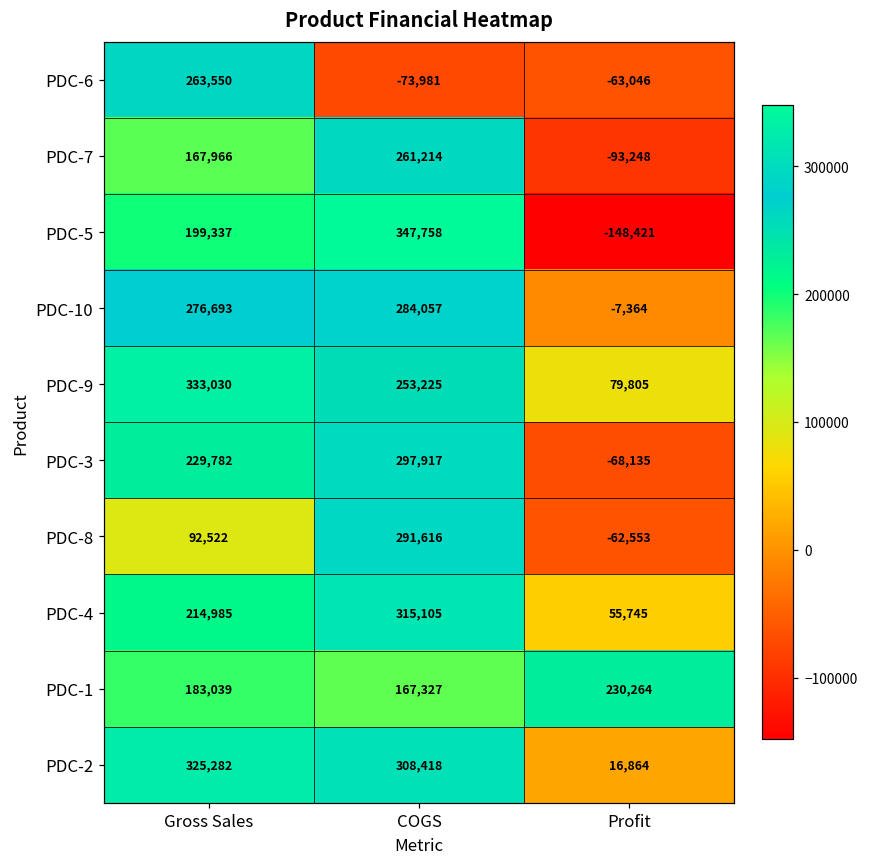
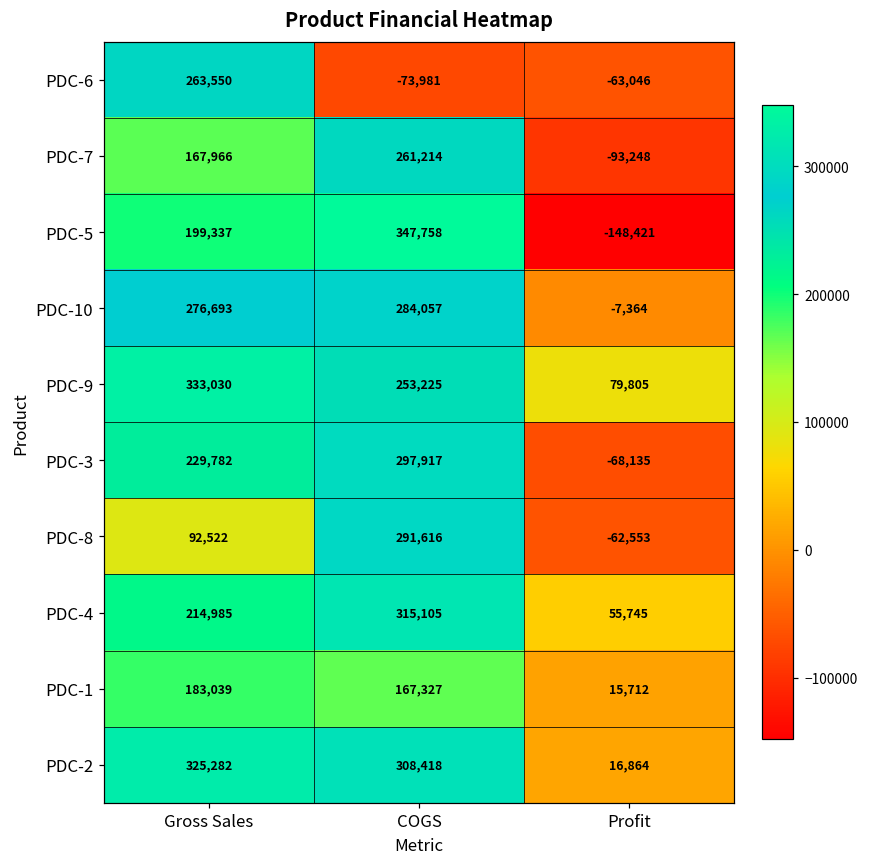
  {
    "PDC-6": {
      "Gross Sales": "263,550",
      "COGS": "-73,981",
      "Profit": "-63,046"
    },
    "PDC-7": {
      "Gross Sales": "167,966",
      "COGS": "261,214",
      "Profit": "-93,248"
    },
    "PDC-5": {
      "Gross Sales": "199,337",
      "COGS": "347,758",
      "Profit": "-148,421"
    },
    "PDC-10": {
      "Gross Sales": "276,693",
      "COGS": "284,057",
      "Profit": "-7,364"
    },
    "PDC-9": {
      "Gross Sales": "333,030",
      "COGS": "253,225",
      "Profit": "79,805"
    },
    "PDC-3": {
      "Gross Sales": "229,782",
      "COGS": "297,917",
      "Profit": "-68,135"
    },
    "PDC-8": {
      "Gross Sales": "92,522",
      "COGS": "291,616",
      "Profit": "-62,553"
    },
    "PDC-4": {
      "Gross Sales": "214,985",
      "COGS": "315,105",
      "Profit": "55,745"
    },
    "PDC-1": {
      "Gross Sales": "183,039",
      "COGS": "167,327",
-     "Profit": "230,264"
+     "Profit": "15,712"
    },
    "PDC-2": {
      "Gross Sales": "325,282",
      "COGS": "308,418",
      "Profit": "16,864"
    }
  }
